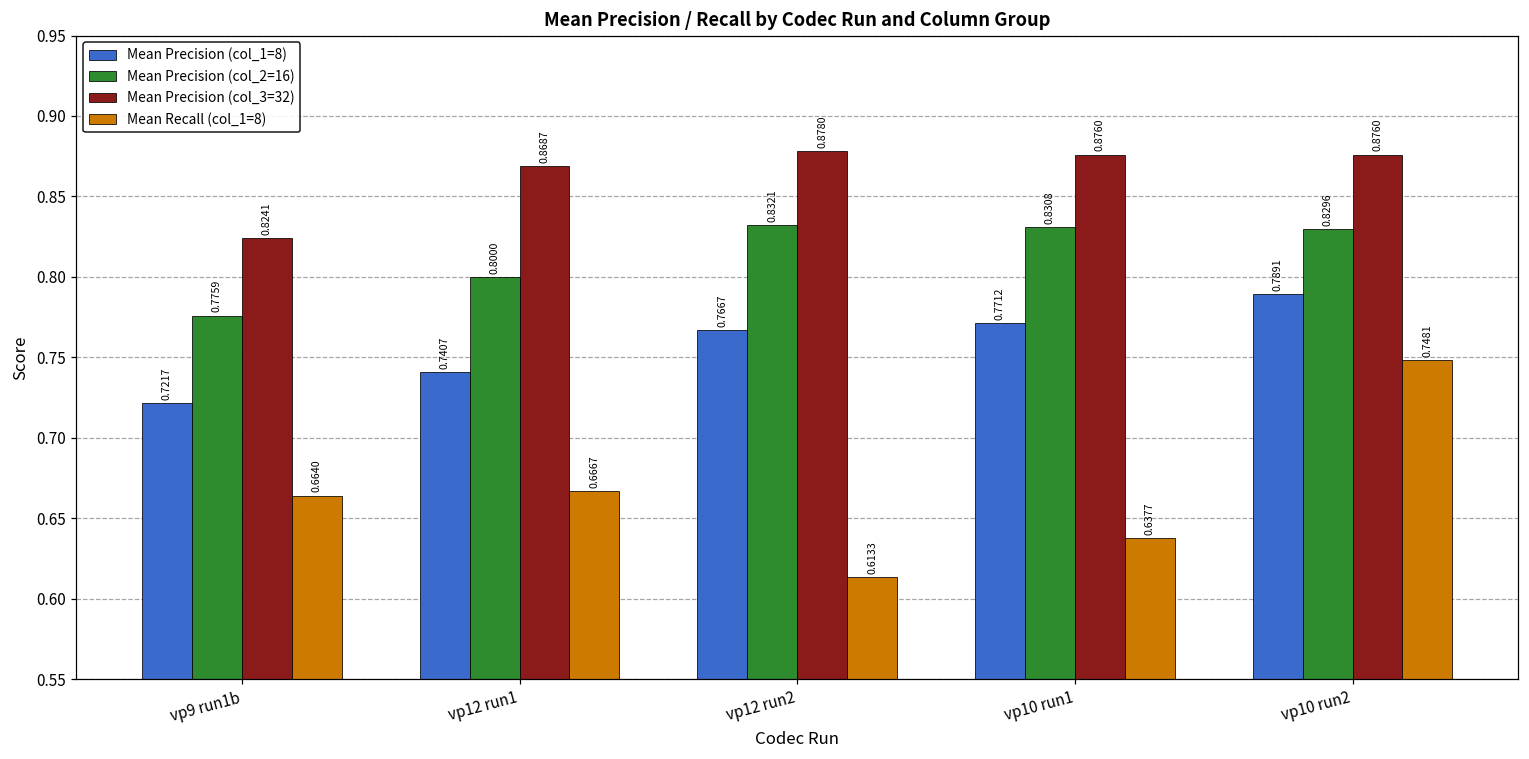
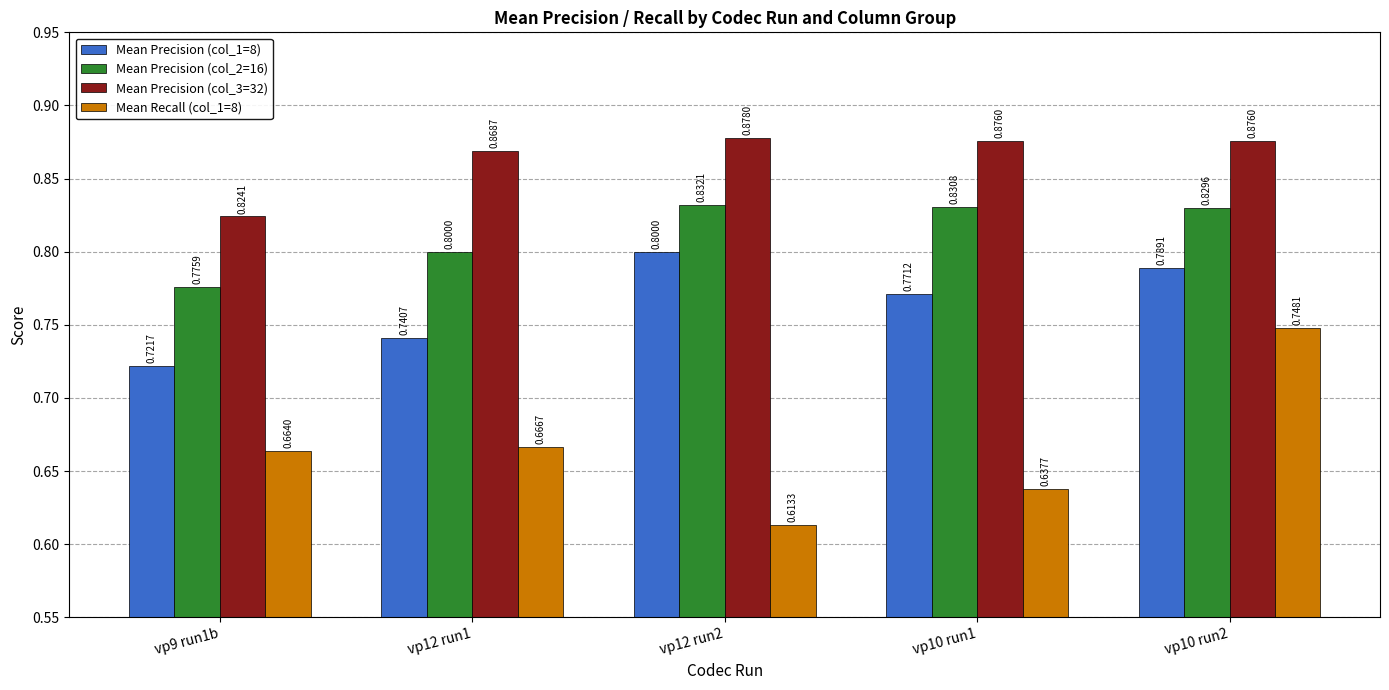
  {
    "Mean Precision (col_1=8)": {
      "vp9 run1b": 0.7217,
      "vp12 run1": 0.7407,
-     "vp12 run2": 0.7667,
+     "vp12 run2": 0.8000,
      "vp10 run1": 0.7712,
      "vp10 run2": 0.7891
    },
    "Mean Precision (col_2=16)": {
      "vp9 run1b": 0.7759,
      "vp12 run1": 0.8000,
      "vp12 run2": 0.8321,
      "vp10 run1": 0.8308,
      "vp10 run2": 0.8296
    },
    "Mean Precision (col_3=32)": {
      "vp9 run1b": 0.8241,
      "vp12 run1": 0.8687,
      "vp12 run2": 0.8780,
      "vp10 run1": 0.8760,
      "vp10 run2": 0.8760
    },
    "Mean Recall (col_1=8)": {
      "vp9 run1b": 0.6640,
      "vp12 run1": 0.6667,
      "vp12 run2": 0.6133,
      "vp10 run1": 0.6377,
      "vp10 run2": 0.7481
    }
  }
